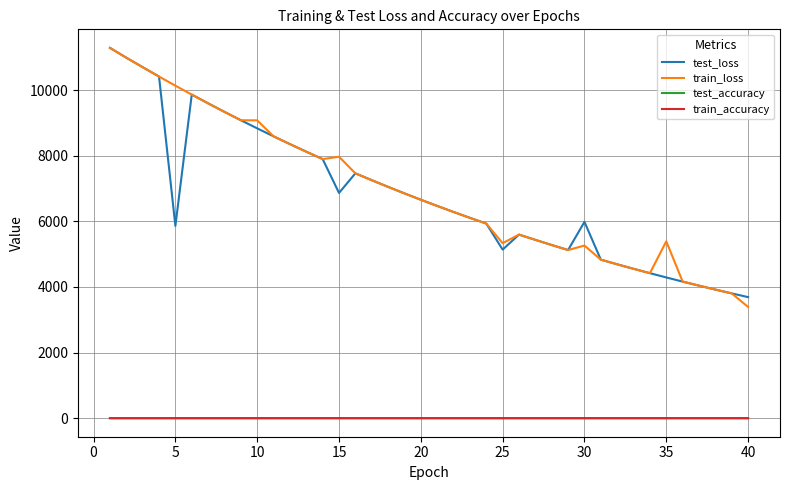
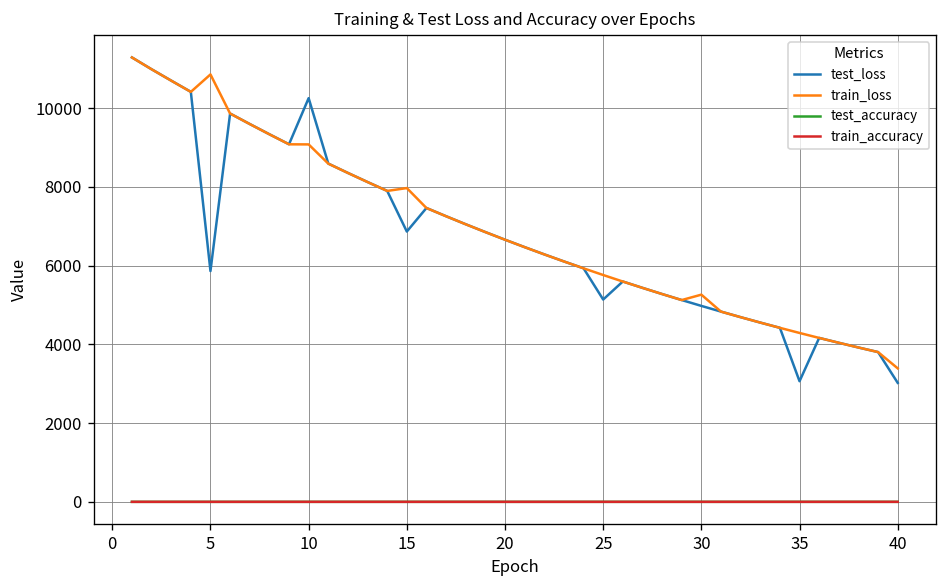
  {
    "test_loss": {
      "5": 5900,
-     "10": 8800,
+     "10": 10300,
      "15": 6900,
      "25": 5100,
-     "30": 6000,
-     "35": 4300,
-     "40": 3700
+     "30": 5000,
+     "35": 3100,
+     "40": 3000
    },
    "train_loss": {
-     "5": 10100,
+     "5": 10900,
      "10": 9100,
      "15": 8000,
-     "25": 5300,
+     "25": 5800,
      "30": 5300,
-     "35": 5400,
+     "35": 4300,
      "40": 3400
    },
    "train_accuracy": {
      "5": 0,
      "10": 0,
      "15": 0,
      "20": 0,
      "25": 0,
      "30": 0,
      "35": 0,
      "40": 0
    }
  }
